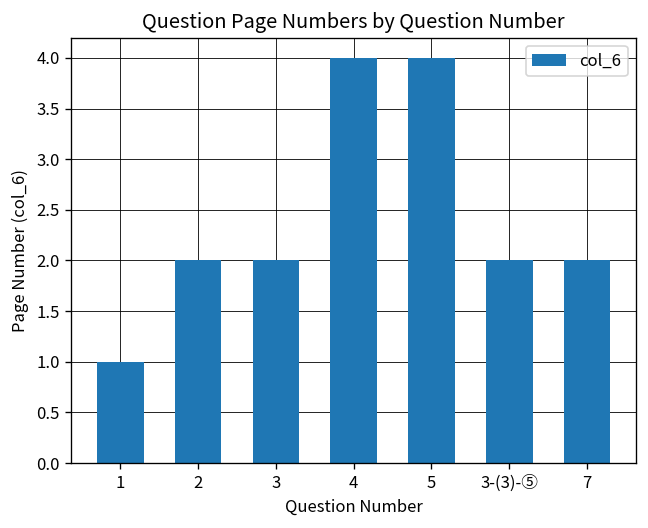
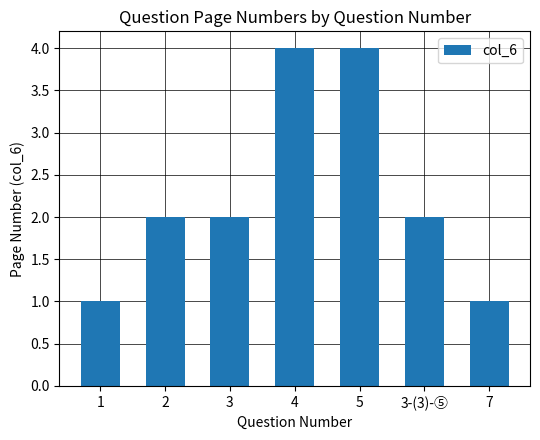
  {
    "1": 1,
    "2": 2,
    "3": 2,
    "4": 4,
    "5": 4,
    "3-(3)-⑤": 2,
-   "7": 2
+   "7": 1
  }
